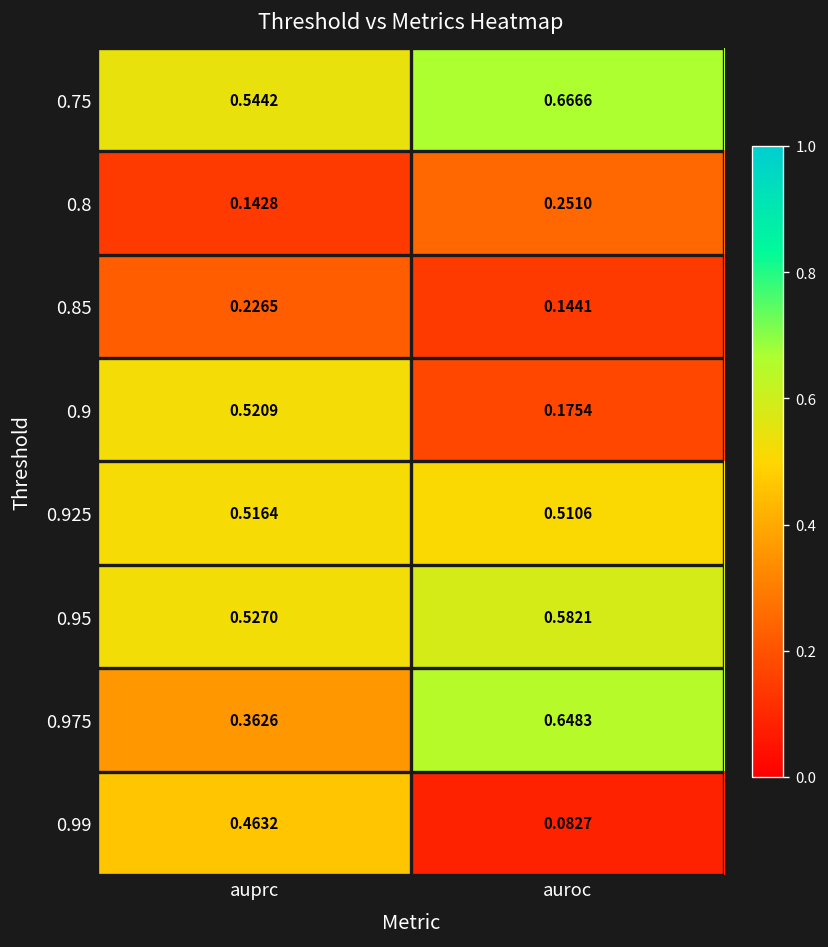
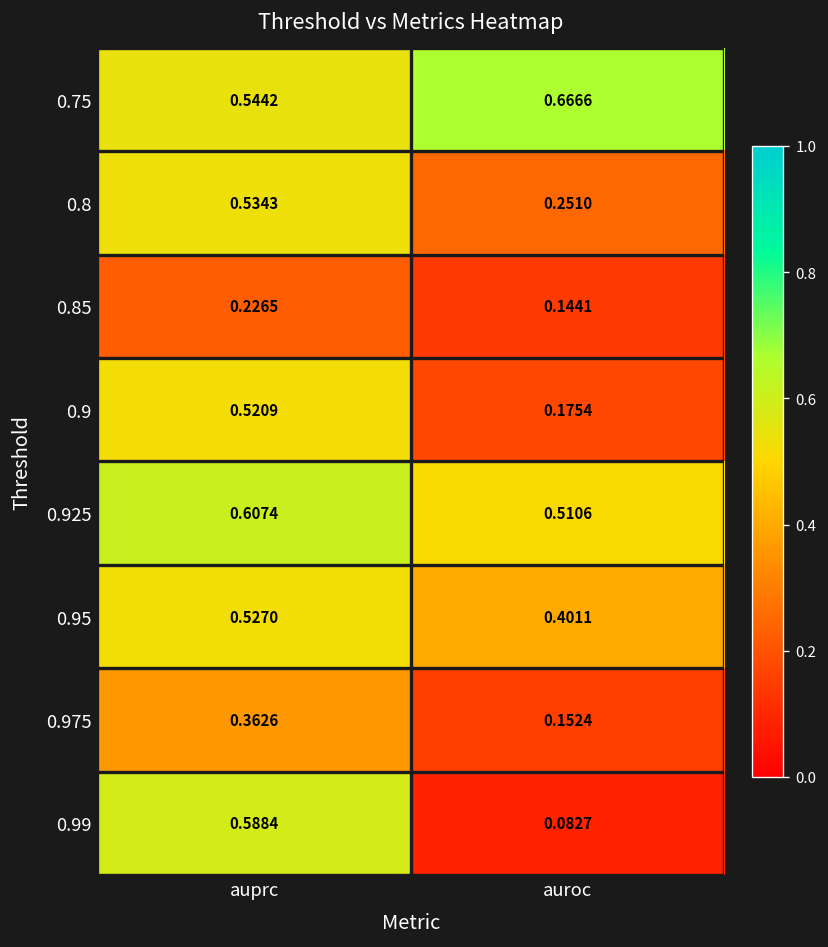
  {
    "0.75": {
      "auprc": 0.5442,
      "auroc": 0.6666
    },
    "0.8": {
-     "auprc": 0.1428,
+     "auprc": 0.5343,
      "auroc": 0.2510
    },
    "0.85": {
      "auprc": 0.2265,
      "auroc": 0.1441
    },
    "0.9": {
      "auprc": 0.5209,
      "auroc": 0.1754
    },
    "0.925": {
-     "auprc": 0.5164,
+     "auprc": 0.6074,
      "auroc": 0.5106
    },
    "0.95": {
      "auprc": 0.5270,
-     "auroc": 0.5821
+     "auroc": 0.4011
    },
    "0.975": {
      "auprc": 0.3626,
-     "auroc": 0.6483
+     "auroc": 0.1524
    },
    "0.99": {
-     "auprc": 0.4632,
+     "auprc": 0.5884,
      "auroc": 0.0827
    }
  }
